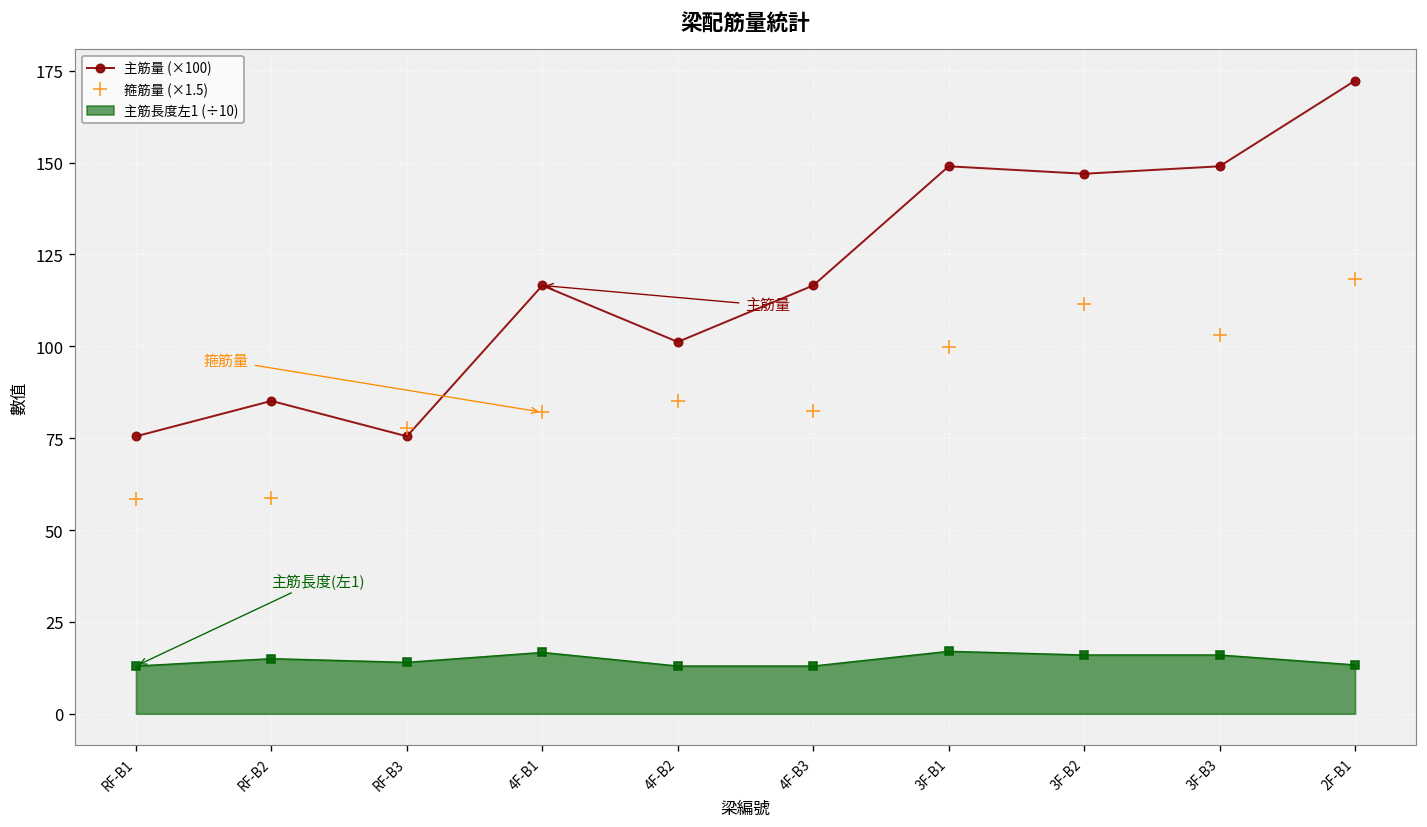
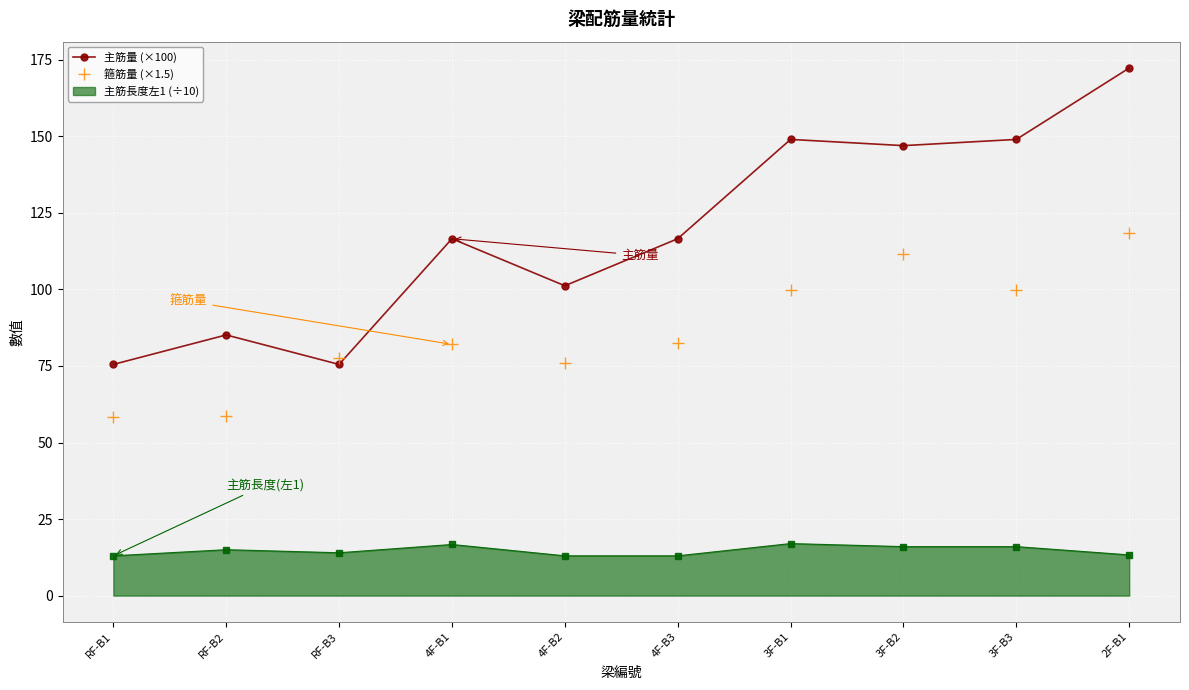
  {
    "主筋量 (×100)": {
      "RF-B1": 75,
      "RF-B2": 85,
      "RF-B3": 75,
      "4F-B1": 117,
      "4F-B2": 101,
      "4F-B3": 117,
      "3F-B1": 149,
      "3F-B2": 147,
      "3F-B3": 149,
      "2F-B1": 172
    },
    "箍筋量 (×1.5)": {
      "RF-B1": 58,
      "RF-B2": 59,
      "RF-B3": 78,
      "4F-B1": 82,
-     "4F-B2": 85,
+     "4F-B2": 76,
      "4F-B3": 82,
      "3F-B1": 100,
      "3F-B2": 111,
-     "3F-B3": 103,
+     "3F-B3": 100,
      "2F-B1": 118
    },
    "主筋長度左1 (÷10)": {
      "RF-B1": 13,
      "RF-B2": 15,
      "RF-B3": 14,
      "4F-B1": 17,
      "4F-B2": 13,
      "4F-B3": 13,
      "3F-B1": 17,
      "3F-B2": 16,
      "3F-B3": 16,
      "2F-B1": 13
    }
  }
